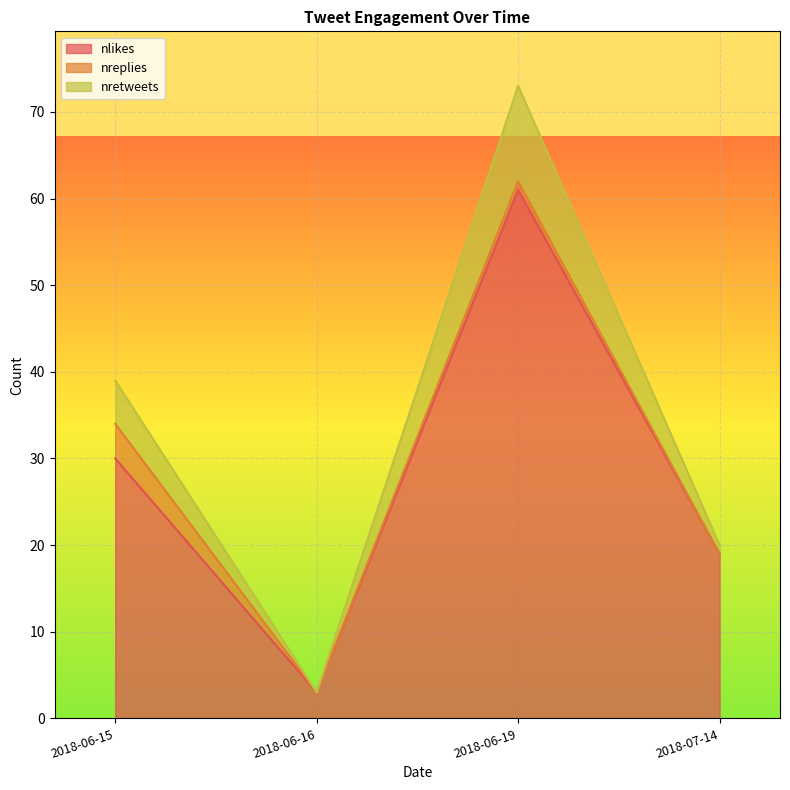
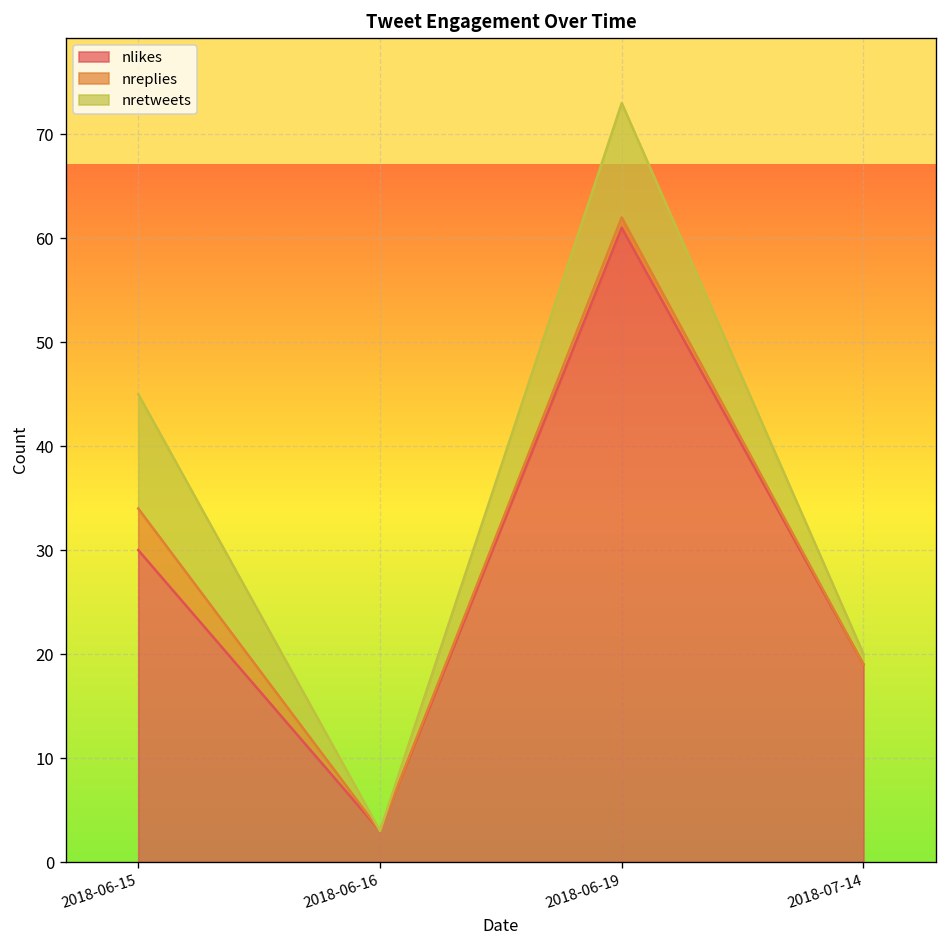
  {
    "nretweets": {
-     "2018-06-15": 5,
+     "2018-06-15": 11,
      "2018-06-19": 11,
      "2018-07-14": 1
    }
  }
